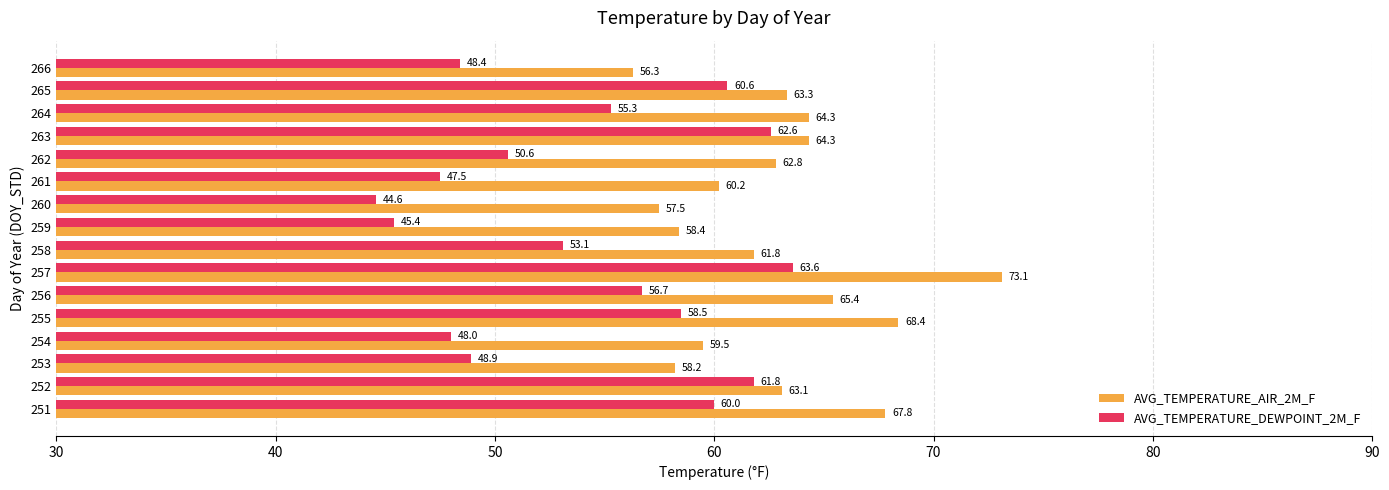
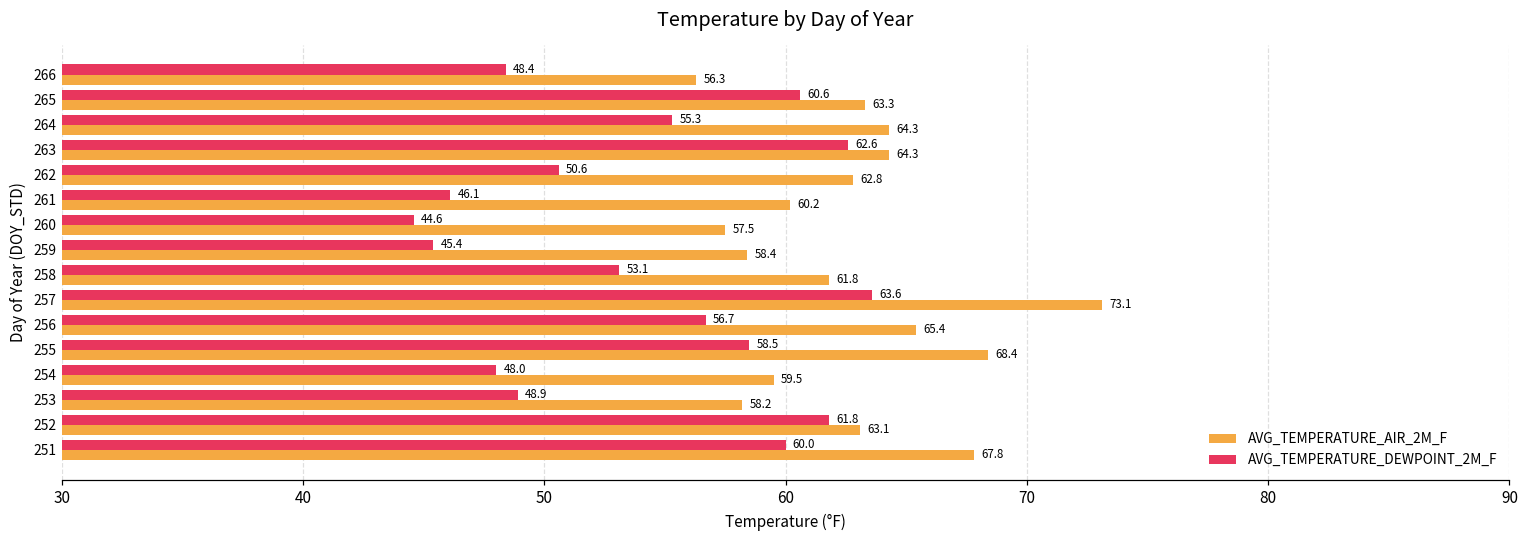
  {
    "AVG_TEMPERATURE_AIR_2M_F": {
      "266": 56.3,
      "265": 63.3,
      "264": 64.3,
      "263": 64.3,
      "262": 62.8,
      "261": 60.2,
      "260": 57.5,
      "259": 58.4,
      "258": 61.8,
      "257": 73.1,
      "256": 65.4,
      "255": 68.4,
      "254": 59.5,
      "253": 58.2,
      "252": 63.1,
      "251": 67.8
    },
    "AVG_TEMPERATURE_DEWPOINT_2M_F": {
      "266": 48.4,
      "265": 60.6,
      "264": 55.3,
      "263": 62.6,
      "262": 50.6,
-     "261": 47.5,
+     "261": 46.1,
      "260": 44.6,
      "259": 45.4,
      "258": 53.1,
      "257": 63.6,
      "256": 56.7,
      "255": 58.5,
      "254": 48.0,
      "253": 48.9,
      "252": 61.8,
      "251": 60.0
    }
  }
